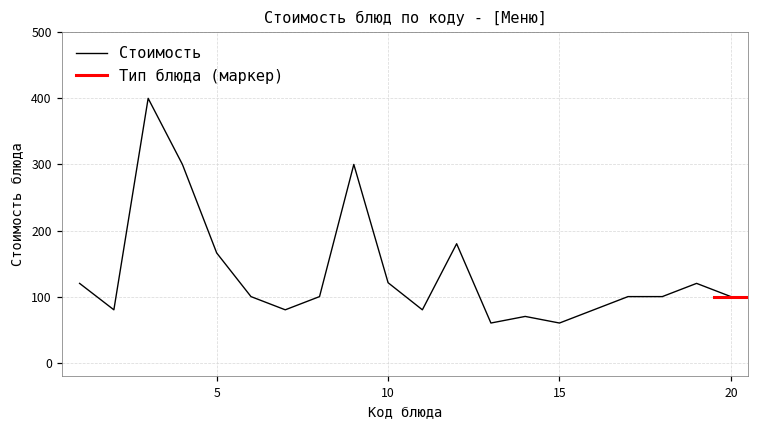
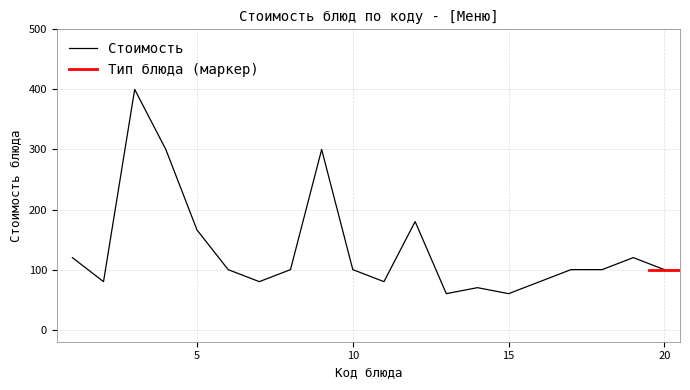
  {
    "Стоимость": {
      "5": 170,
-     "10": 120,
+     "10": 100,
      "15": 60,
      "20": 100
    }
  }
